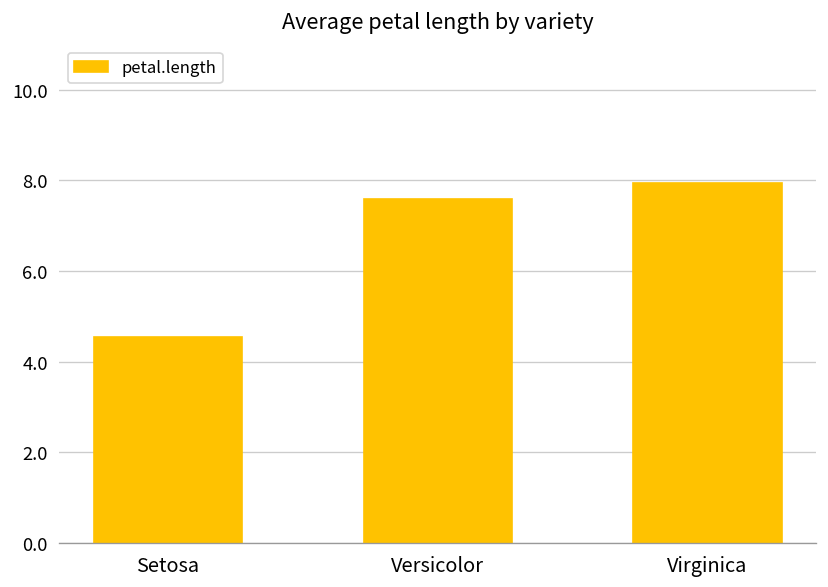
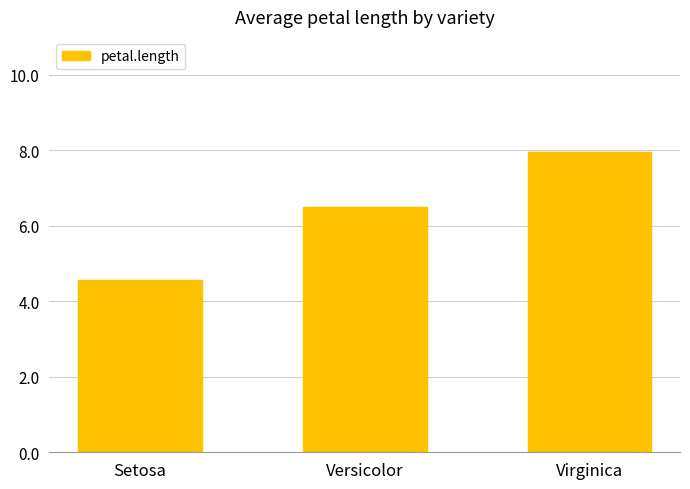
  {
    "Setosa": 4.6,
-   "Versicolor": 7.6,
+   "Versicolor": 6.5,
    "Virginica": 7.9
  }
